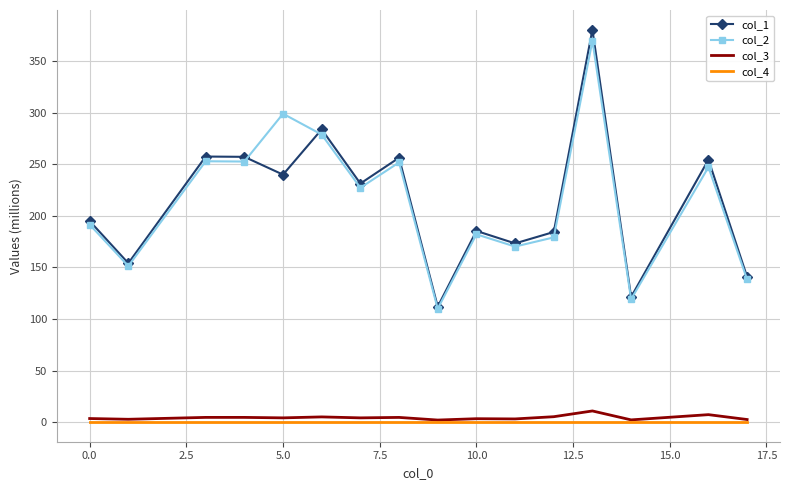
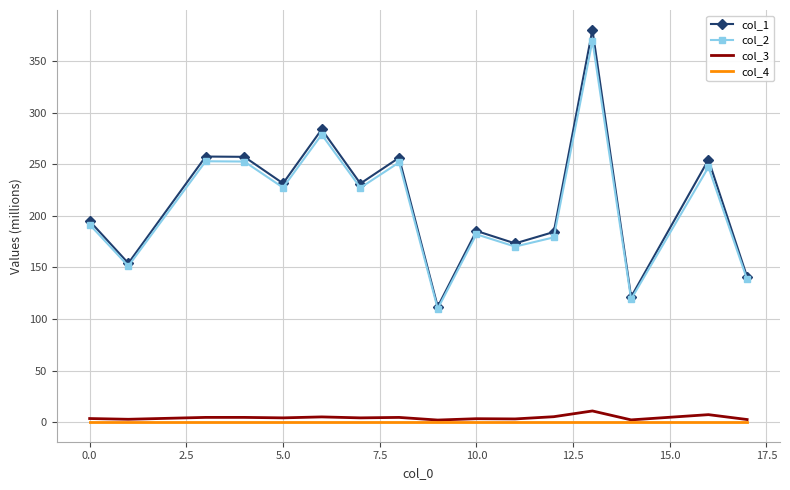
  {
    "col_1": {
      "0.0": 195,
-     "5.0": 240,
+     "5.0": 231,
      "10.0": 185
    },
    "col_2": {
      "0.0": 191,
-     "5.0": 299,
+     "5.0": 227,
      "10.0": 182
    },
    "col_3": {
      "0.0": 3,
      "5.0": 4,
      "10.0": 3
    },
    "col_4": {
      "0.0": 0,
      "5.0": 0,
      "10.0": 0
    }
  }
